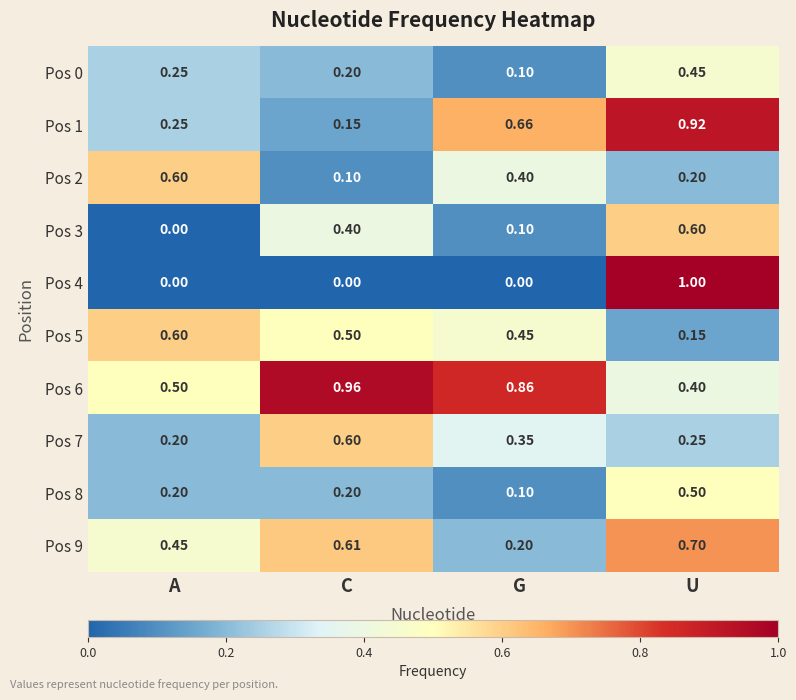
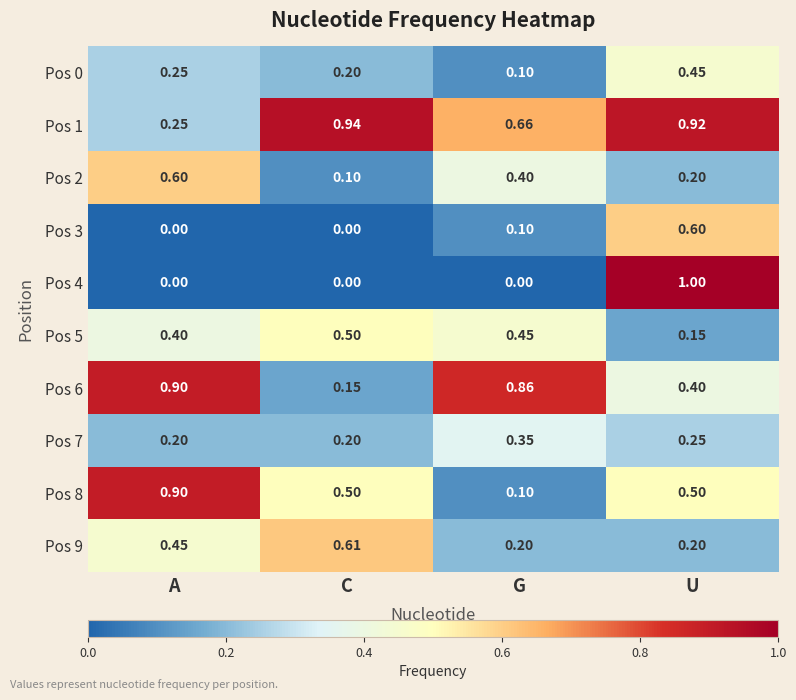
  {
    "Pos 0": {
      "A": 0.25,
      "C": 0.20,
      "G": 0.10,
      "U": 0.45
    },
    "Pos 1": {
      "A": 0.25,
-     "C": 0.15,
+     "C": 0.94,
      "G": 0.66,
      "U": 0.92
    },
    "Pos 2": {
      "A": 0.60,
      "C": 0.10,
      "G": 0.40,
      "U": 0.20
    },
    "Pos 3": {
      "A": 0.00,
-     "C": 0.40,
+     "C": 0.00,
      "G": 0.10,
      "U": 0.60
    },
    "Pos 4": {
      "A": 0.00,
      "C": 0.00,
      "G": 0.00,
      "U": 1.00
    },
    "Pos 5": {
-     "A": 0.60,
+     "A": 0.40,
      "C": 0.50,
      "G": 0.45,
      "U": 0.15
    },
    "Pos 6": {
-     "A": 0.50,
-     "C": 0.96,
+     "A": 0.90,
+     "C": 0.15,
      "G": 0.86,
      "U": 0.40
    },
    "Pos 7": {
      "A": 0.20,
-     "C": 0.60,
+     "C": 0.20,
      "G": 0.35,
      "U": 0.25
    },
    "Pos 8": {
-     "A": 0.20,
-     "C": 0.20,
+     "A": 0.90,
+     "C": 0.50,
      "G": 0.10,
      "U": 0.50
    },
    "Pos 9": {
      "A": 0.45,
      "C": 0.61,
      "G": 0.20,
-     "U": 0.70
+     "U": 0.20
    }
  }
